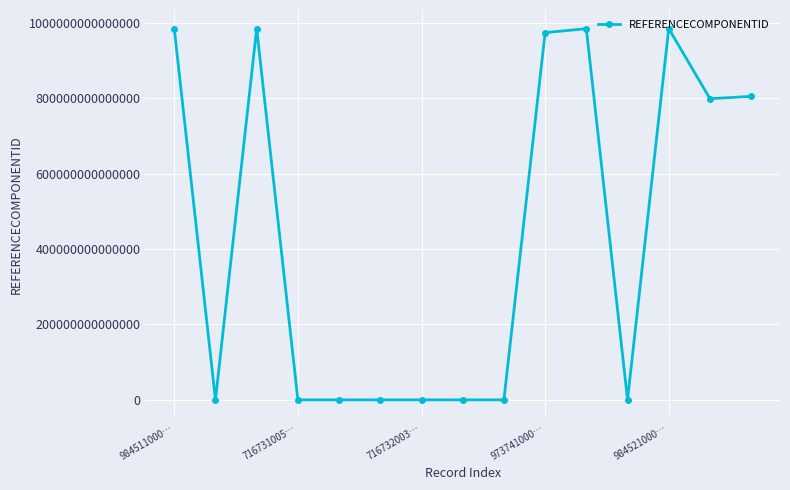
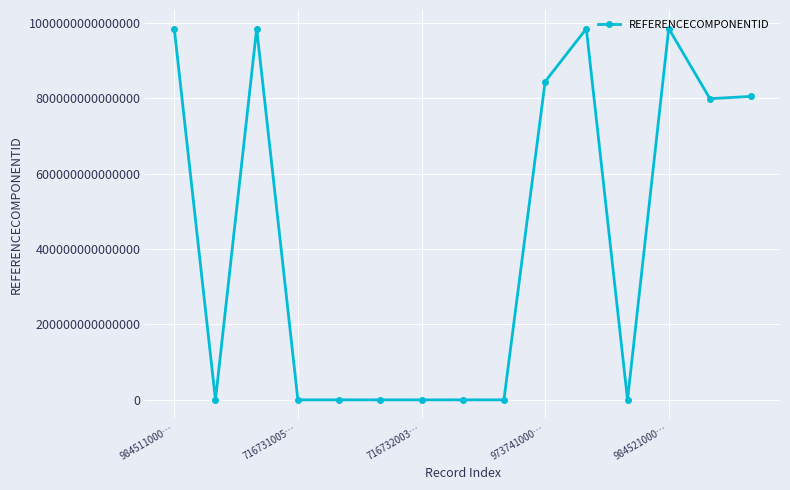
  {
    "984511000…": 980000000000000,
    "716731005…": 0,
    "716732003…": 0,
-   "973741000…": 970000000000000,
+   "973741000…": 840000000000000,
    "984521000…": 980000000000000
  }
